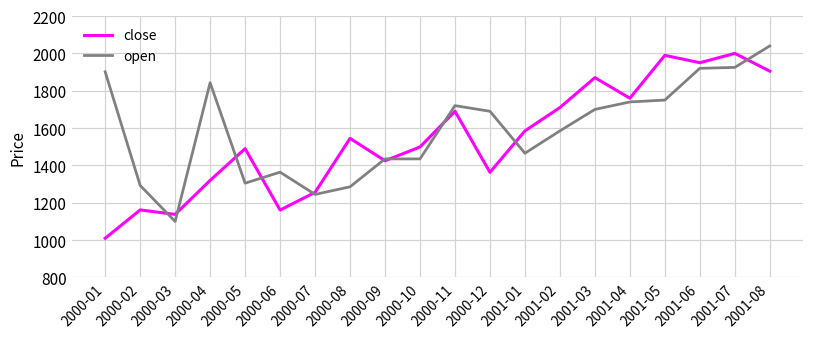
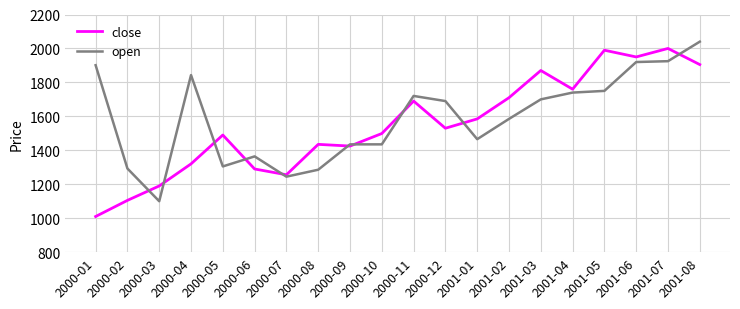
  {
    "close": {
      "2000-01": 1010,
-     "2000-02": 1160,
-     "2000-03": 1140,
+     "2000-02": 1110,
+     "2000-03": 1190,
      "2000-04": 1320,
      "2000-05": 1490,
-     "2000-06": 1160,
-     "2000-08": 1540,
+     "2000-06": 1290,
+     "2000-08": 1440,
      "2000-10": 1500,
      "2000-11": 1690,
-     "2000-12": 1360,
+     "2000-12": 1530,
      "2001-01": 1590,
      "2001-02": 1710,
      "2001-03": 1870,
      "2001-04": 1760,
      "2001-05": 1990,
      "2001-06": 1950,
      "2001-07": 2000,
      "2001-08": 1910
    },
    "open": {
      "2000-01": 1900,
      "2000-02": 1290,
      "2000-03": 1100,
      "2000-04": 1840,
      "2000-05": 1310,
      "2000-06": 1360,
      "2000-08": 1290,
      "2000-10": 1440,
      "2000-11": 1720,
      "2000-12": 1690,
      "2001-01": 1470,
      "2001-02": 1590,
      "2001-03": 1700,
      "2001-04": 1740,
      "2001-05": 1750,
      "2001-06": 1920,
      "2001-07": 1930,
      "2001-08": 2040
    }
  }
